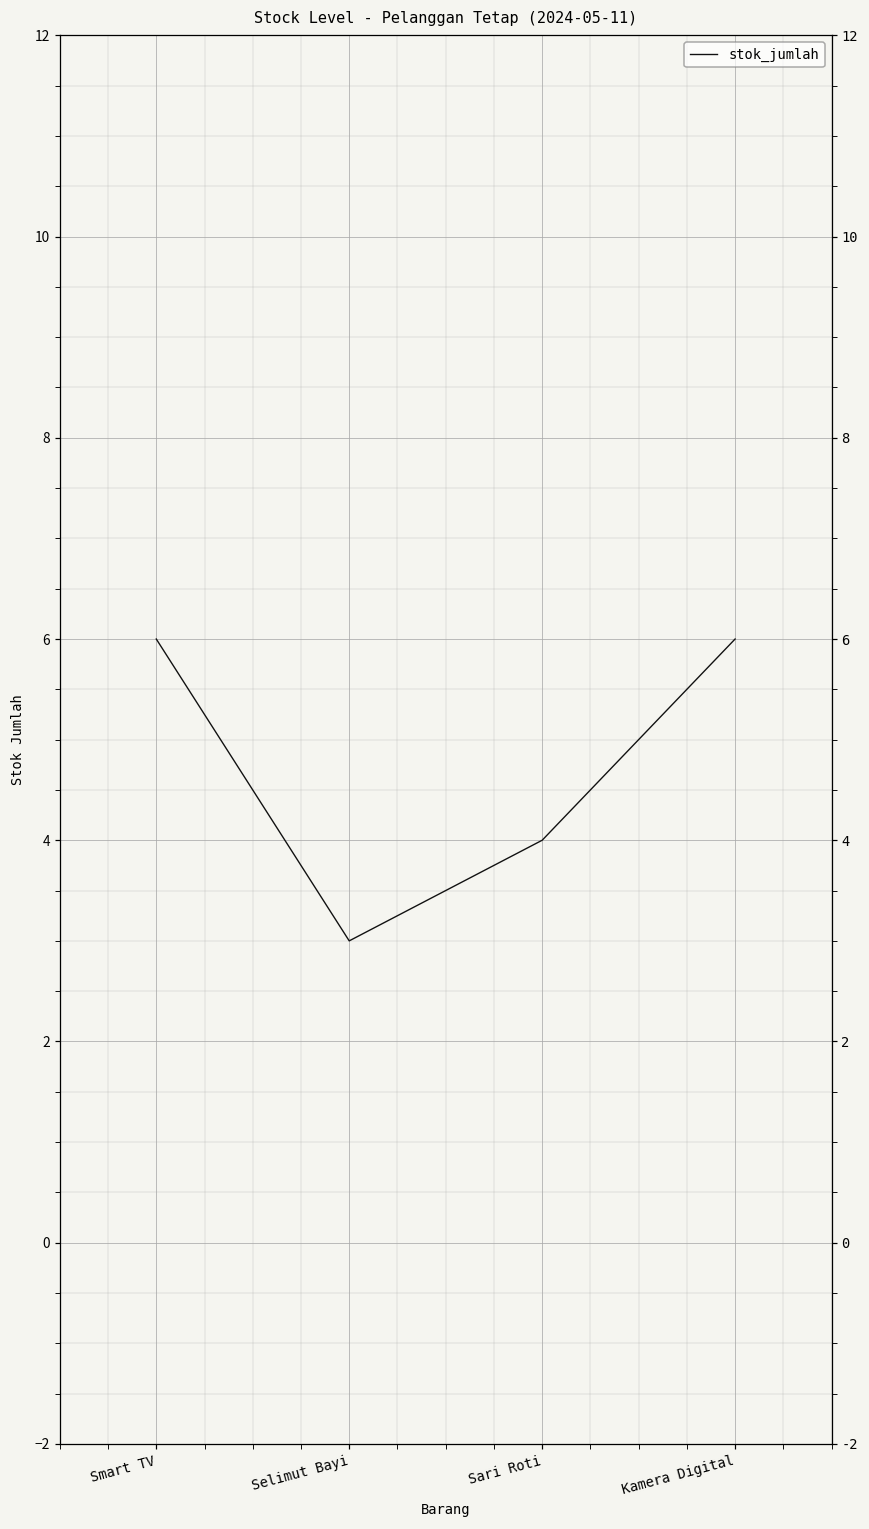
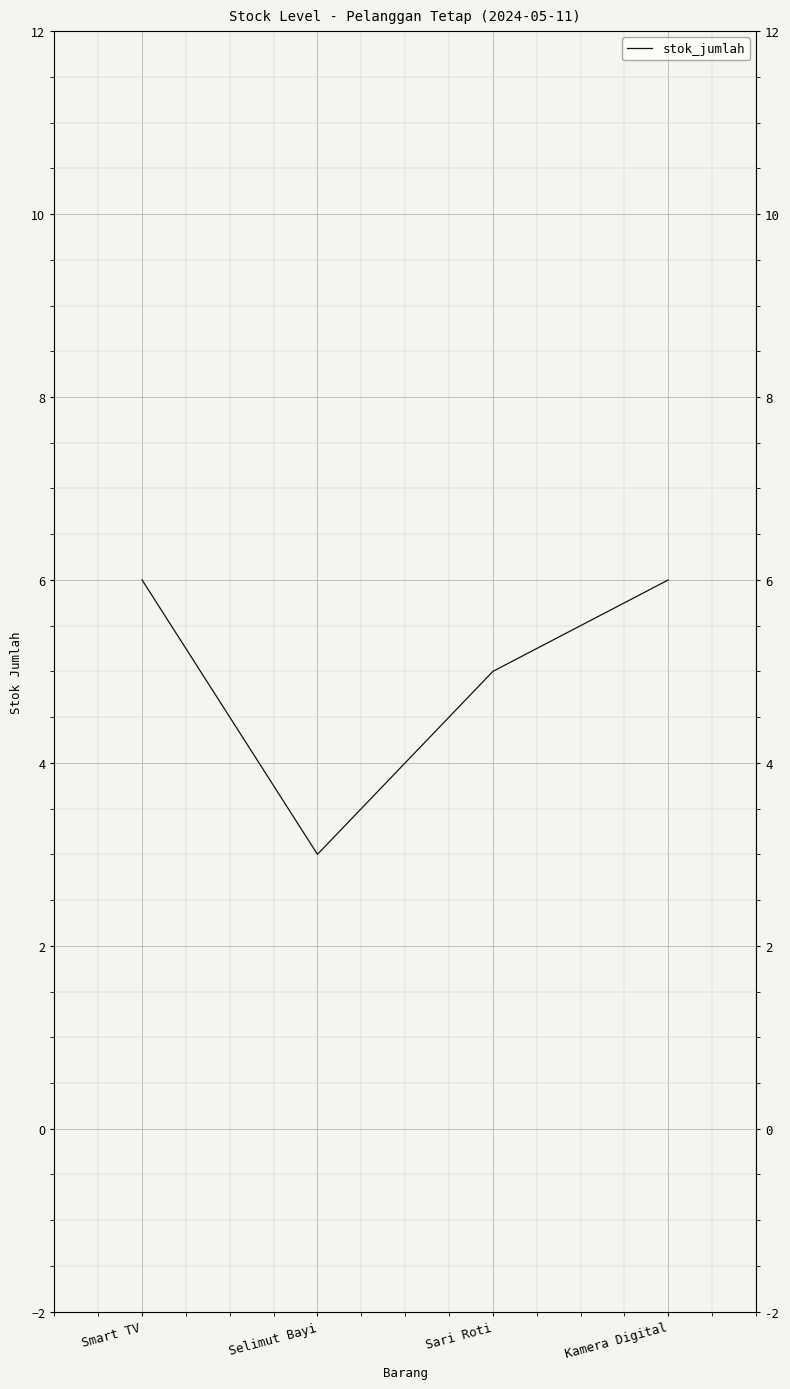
  {
    "Smart TV": 6,
    "Selimut Bayi": 3,
-   "Sari Roti": 4,
+   "Sari Roti": 5,
    "Kamera Digital": 6
  }
